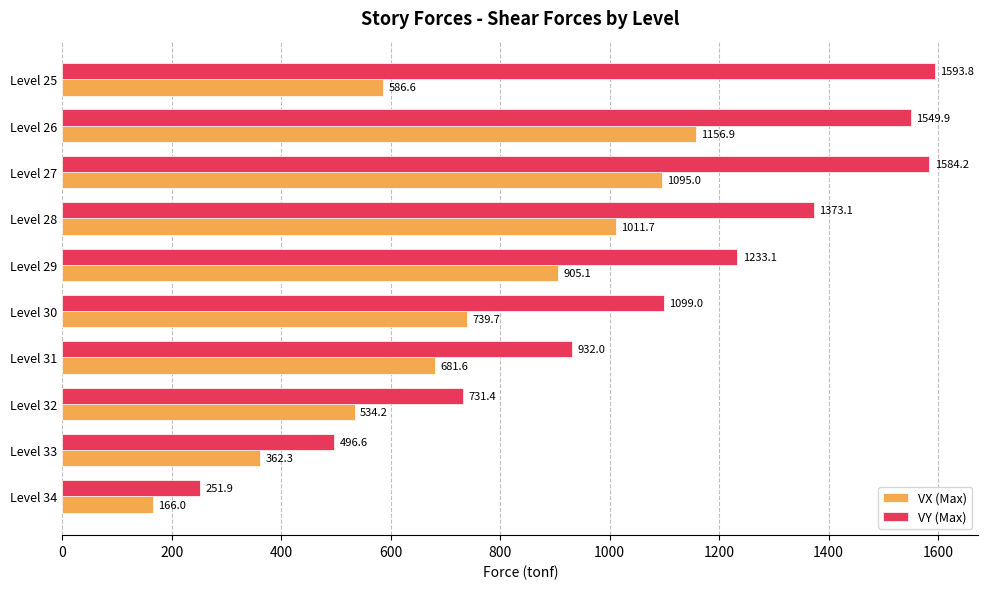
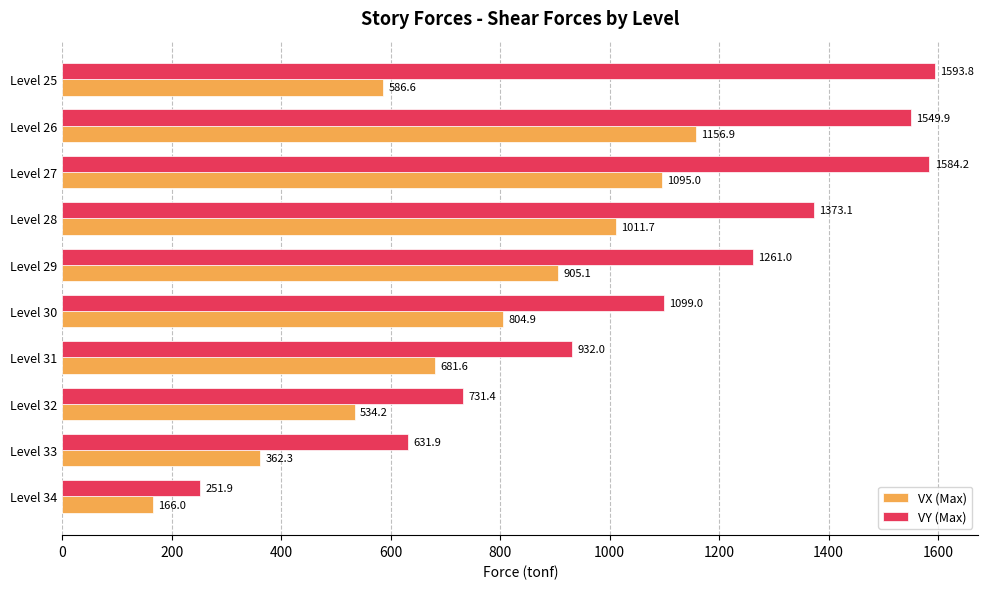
  {
    "VX (Max)": {
      "Level 25": 586.6,
      "Level 26": 1156.9,
      "Level 27": 1095.0,
      "Level 28": 1011.7,
      "Level 29": 905.1,
-     "Level 30": 739.7,
+     "Level 30": 804.9,
      "Level 31": 681.6,
      "Level 32": 534.2,
      "Level 33": 362.3,
      "Level 34": 166.0
    },
    "VY (Max)": {
      "Level 25": 1593.8,
      "Level 26": 1549.9,
      "Level 27": 1584.2,
      "Level 28": 1373.1,
-     "Level 29": 1233.1,
+     "Level 29": 1261.0,
      "Level 30": 1099.0,
      "Level 31": 932.0,
      "Level 32": 731.4,
-     "Level 33": 496.6,
+     "Level 33": 631.9,
      "Level 34": 251.9
    }
  }
